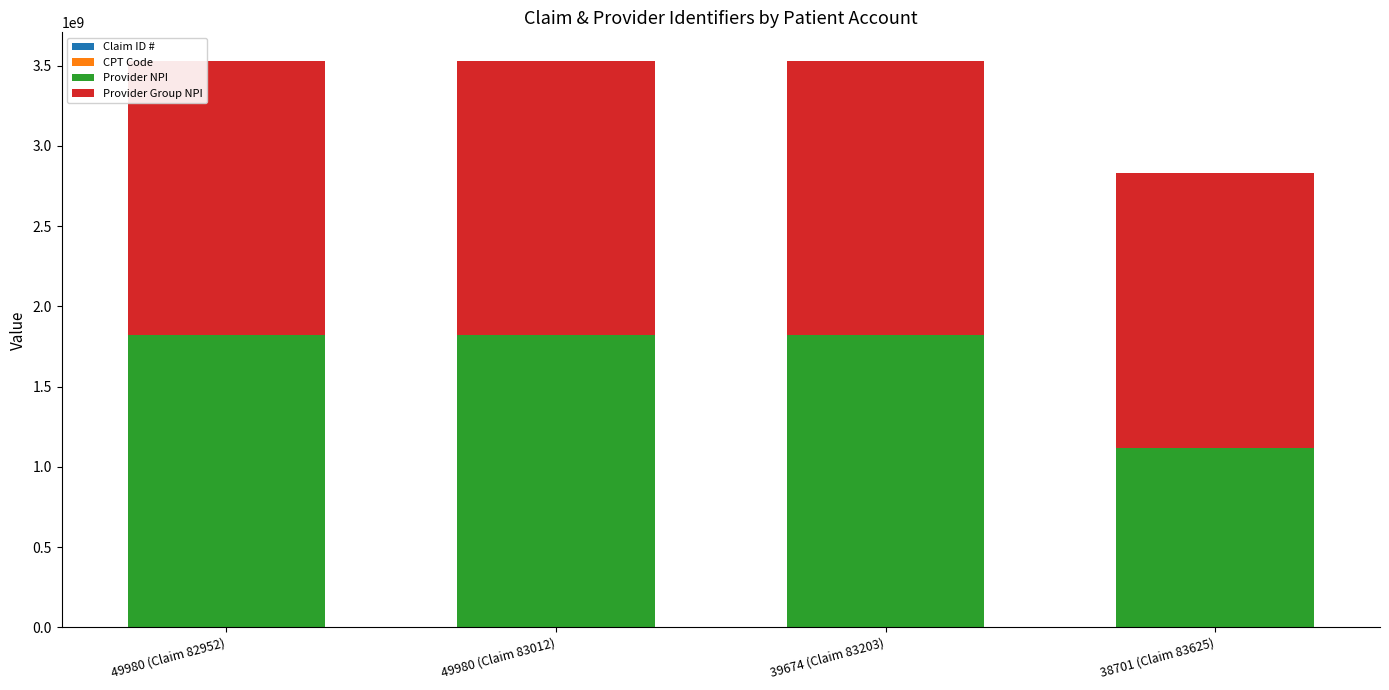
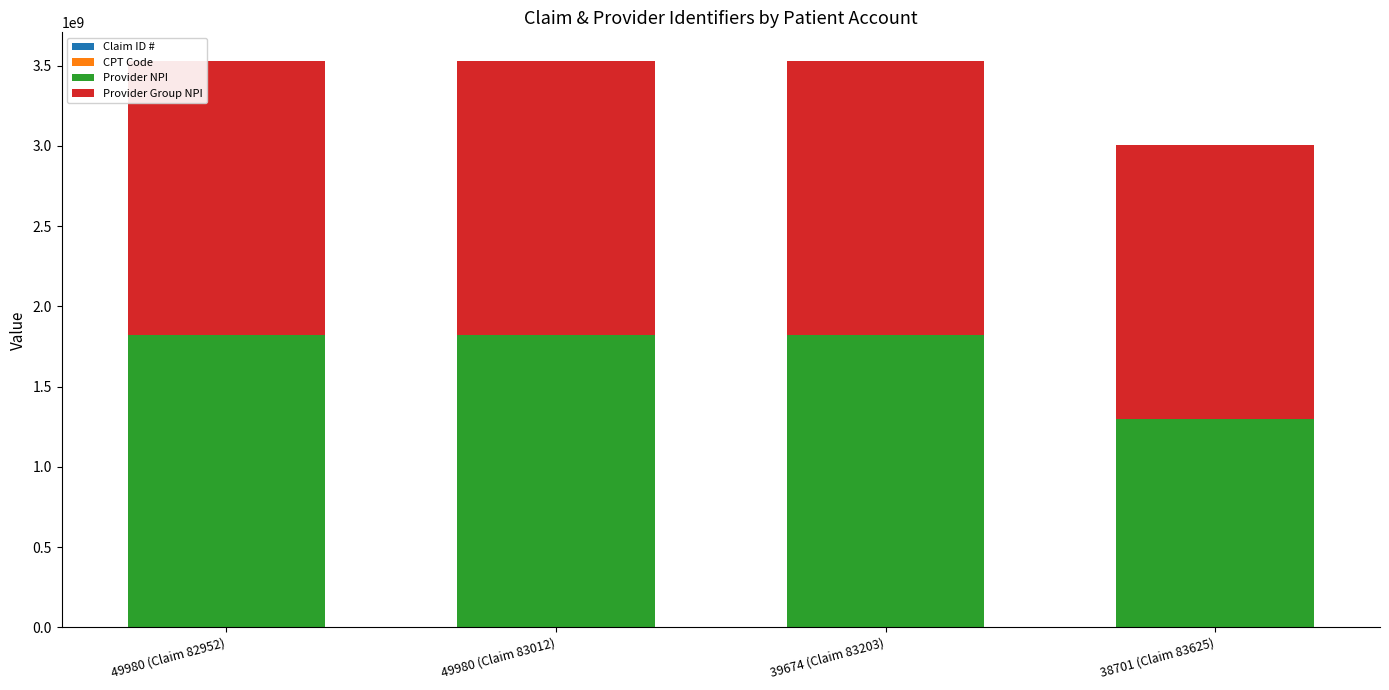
  {
    "Provider NPI": {
      "49980 (Claim 82952)": 1820000000,
      "49980 (Claim 83012)": 1820000000,
      "39674 (Claim 83203)": 1820000000,
-     "38701 (Claim 83625)": 1120000000
+     "38701 (Claim 83625)": 1300000000
    },
    "Provider Group NPI": {
      "49980 (Claim 82952)": 1710000000,
      "49980 (Claim 83012)": 1710000000,
      "39674 (Claim 83203)": 1710000000,
      "38701 (Claim 83625)": 1710000000
    }
  }
